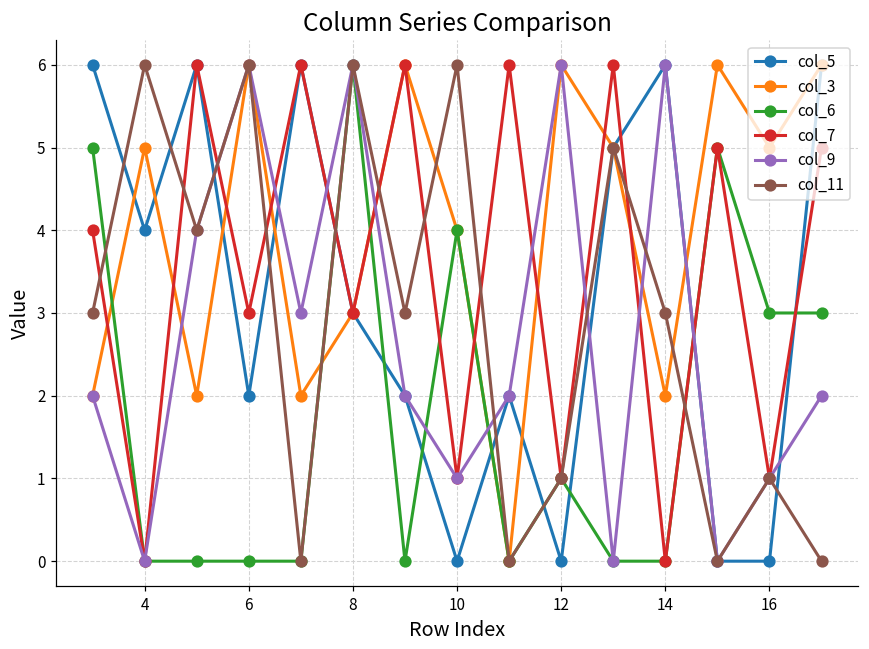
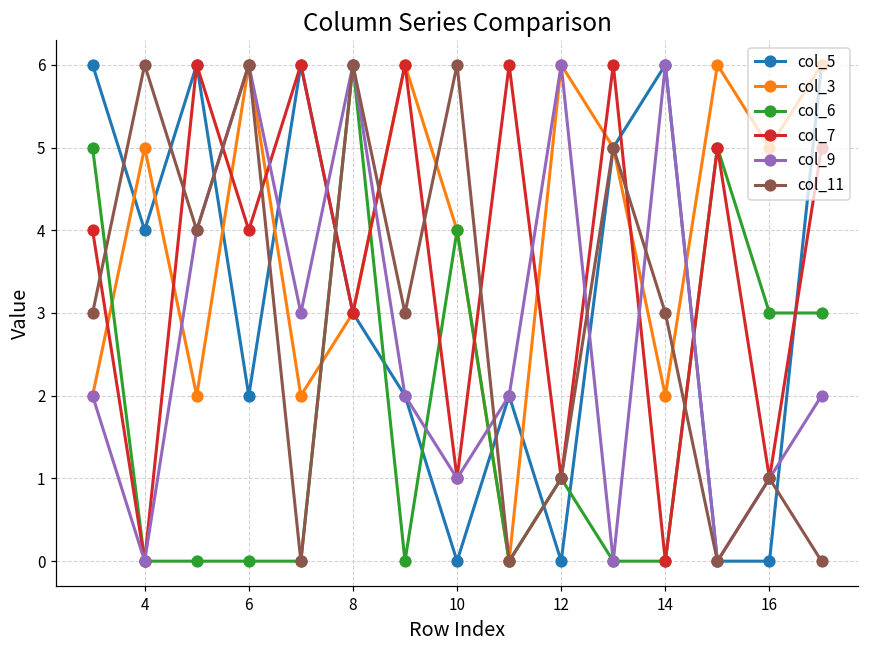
  {
    "col_5": {
      "4": 4,
      "6": 2,
      "10": 0,
      "12": 0,
      "16": 0
    },
    "col_3": {
      "4": 5,
      "14": 2
    },
    "col_6": {
      "6": 0,
      "16": 3
    },
    "col_7": {
-     "6": 3
+     "6": 4
    },
    "col_11": {
      "4": 6,
      "10": 6,
      "14": 3
    }
  }
